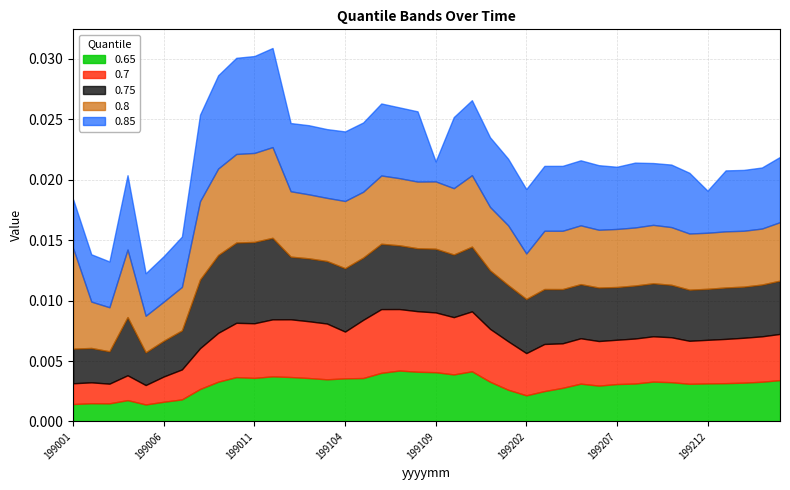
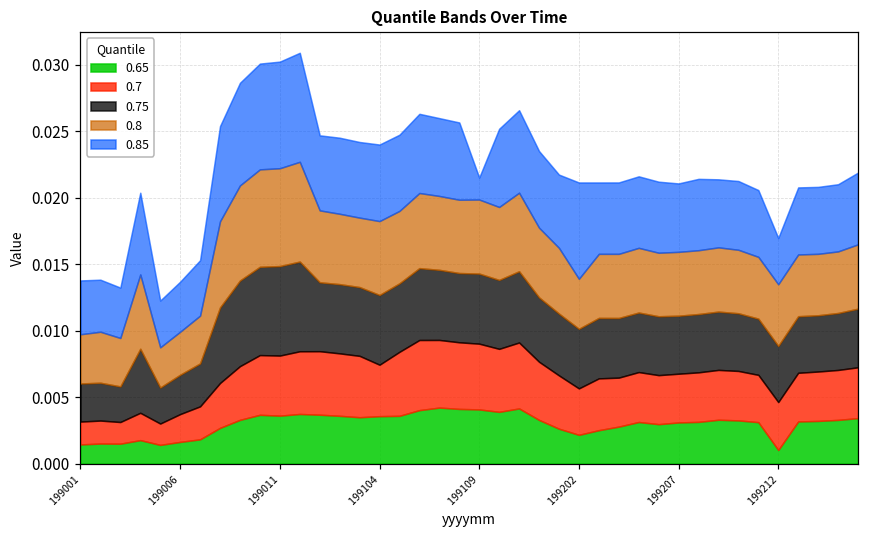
  {
    "0.65": {
      "199001": 0.0014,
      "199006": 0.0016,
      "199011": 0.0036,
      "199104": 0.0036,
      "199109": 0.0041,
      "199202": 0.0022,
      "199207": 0.0031,
-     "199212": 0.0032
+     "199212": 0.0010
    },
    "0.7": {
      "199001": 0.0017,
      "199006": 0.0021,
      "199011": 0.0045,
      "199104": 0.0039,
      "199109": 0.0049,
      "199202": 0.0035,
      "199207": 0.0037,
      "199212": 0.0036
    },
    "0.75": {
      "199001": 0.0029,
      "199006": 0.0030,
      "199011": 0.0067,
      "199104": 0.0052,
      "199109": 0.0053,
      "199202": 0.0045,
      "199207": 0.0044,
      "199212": 0.0042
    },
    "0.8": {
-     "199001": 0.0083,
+     "199001": 0.0037,
      "199006": 0.0032,
      "199011": 0.0074,
      "199104": 0.0056,
      "199109": 0.0056,
      "199202": 0.0038,
      "199207": 0.0048,
      "199212": 0.0046
    },
    "0.85": {
      "199001": 0.0040,
      "199006": 0.0038,
      "199011": 0.0080,
      "199104": 0.0058,
      "199109": 0.0017,
-     "199202": 0.0053,
+     "199202": 0.0072,
      "199207": 0.0051,
      "199212": 0.0035
    }
  }
